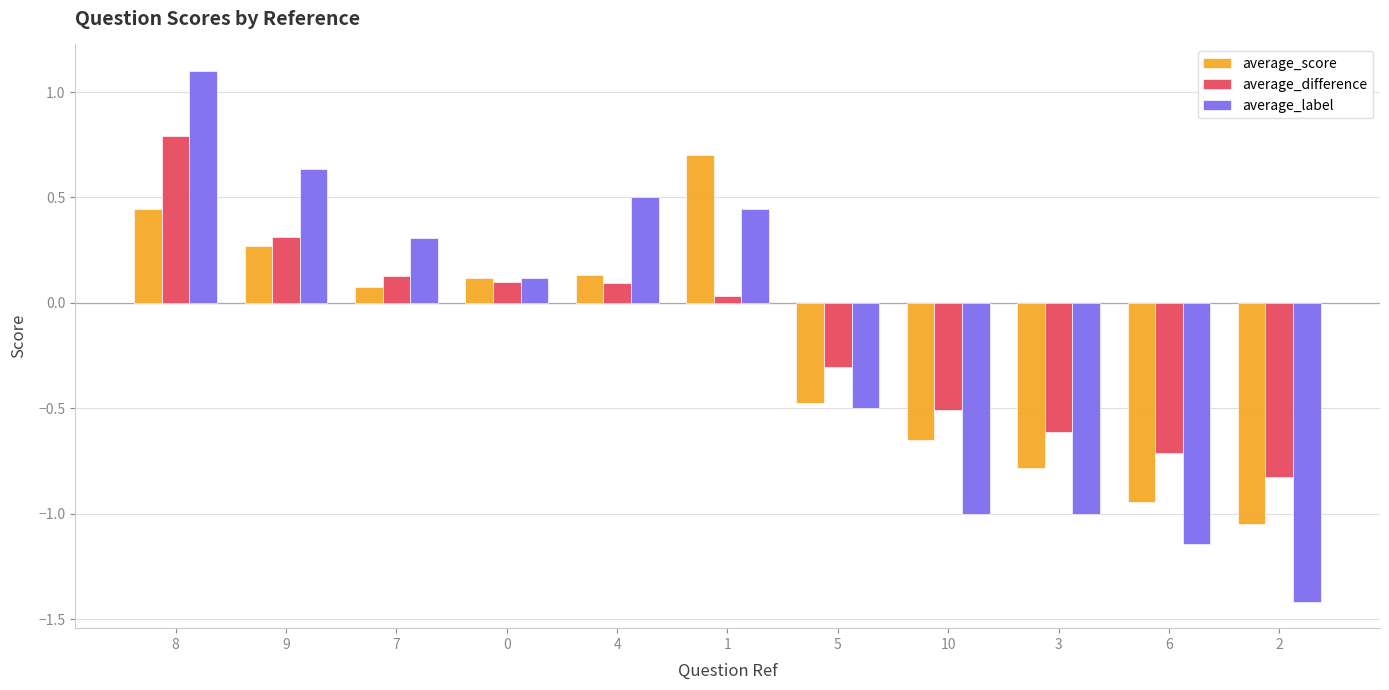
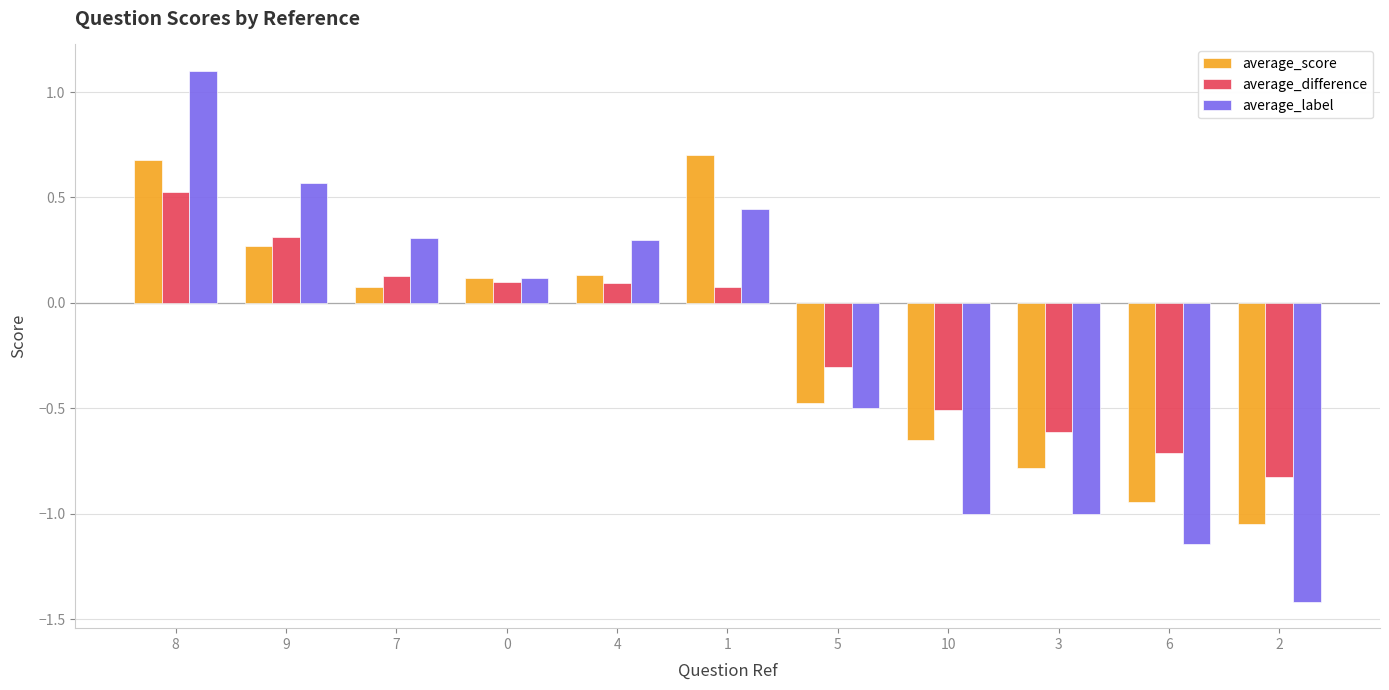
  {
    "average_score": {
-     "8": 0.45,
+     "8": 0.68,
      "9": 0.27,
      "7": 0.08,
      "0": 0.12,
      "4": 0.13,
      "1": 0.70,
      "5": -0.48,
      "10": -0.65,
      "3": -0.78,
      "6": -0.94,
      "2": -1.05
    },
    "average_difference": {
-     "8": 0.79,
+     "8": 0.53,
      "9": 0.31,
      "7": 0.13,
      "0": 0.10,
      "4": 0.10,
-     "1": 0.03,
+     "1": 0.07,
      "5": -0.30,
      "10": -0.51,
      "3": -0.61,
      "6": -0.71,
      "2": -0.82
    },
    "average_label": {
      "8": 1.10,
-     "9": 0.64,
+     "9": 0.57,
      "7": 0.31,
      "0": 0.12,
-     "4": 0.5,
+     "4": 0.3,
      "1": 0.44,
      "5": -0.50,
      "10": -1.00,
      "3": -1.00,
      "6": -1.14,
      "2": -1.42
    }
  }
